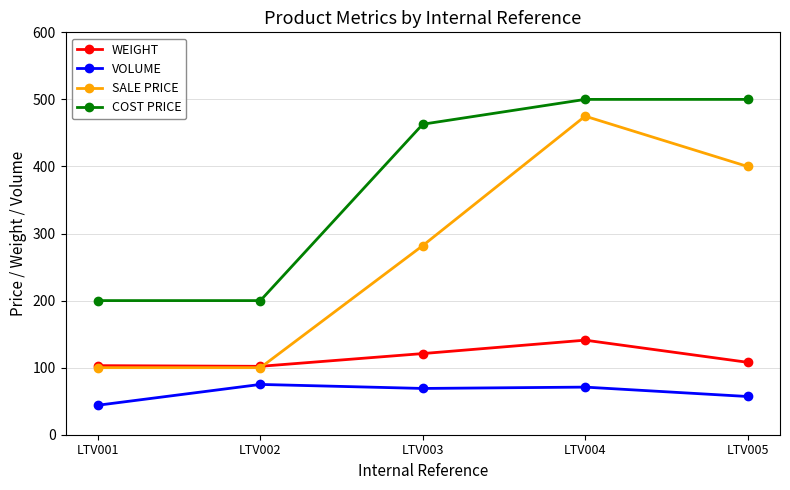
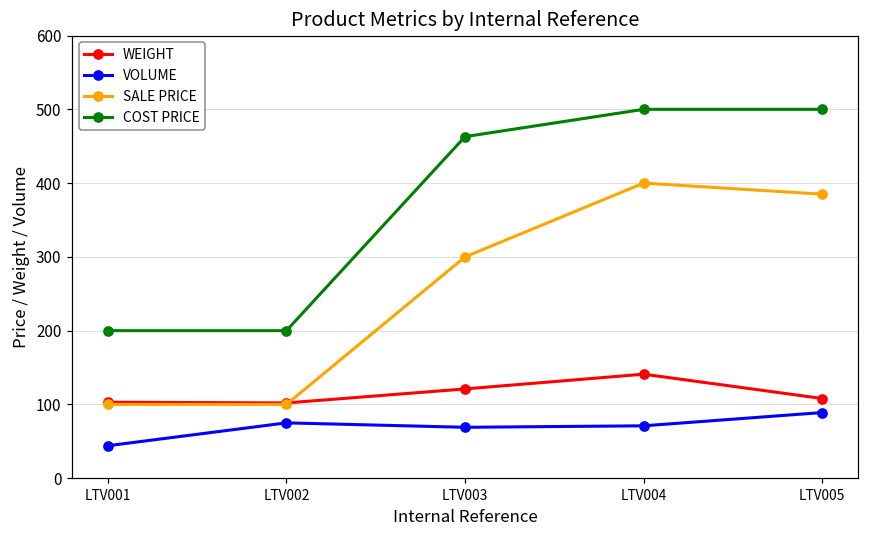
  {
    "WEIGHT": {
      "LTV003": 120,
      "LTV004": 140,
      "LTV005": 110
    },
    "VOLUME": {
      "LTV001": 40,
      "LTV002": 80,
      "LTV003": 70,
      "LTV004": 70,
-     "LTV005": 60
+     "LTV005": 90
    },
    "SALE PRICE": {
-     "LTV003": 280,
-     "LTV004": 480,
-     "LTV005": 400
+     "LTV003": 300,
+     "LTV004": 400,
+     "LTV005": 390
    },
    "COST PRICE": {
      "LTV001": 200,
      "LTV002": 200,
      "LTV003": 460,
      "LTV004": 500,
      "LTV005": 500
    }
  }
